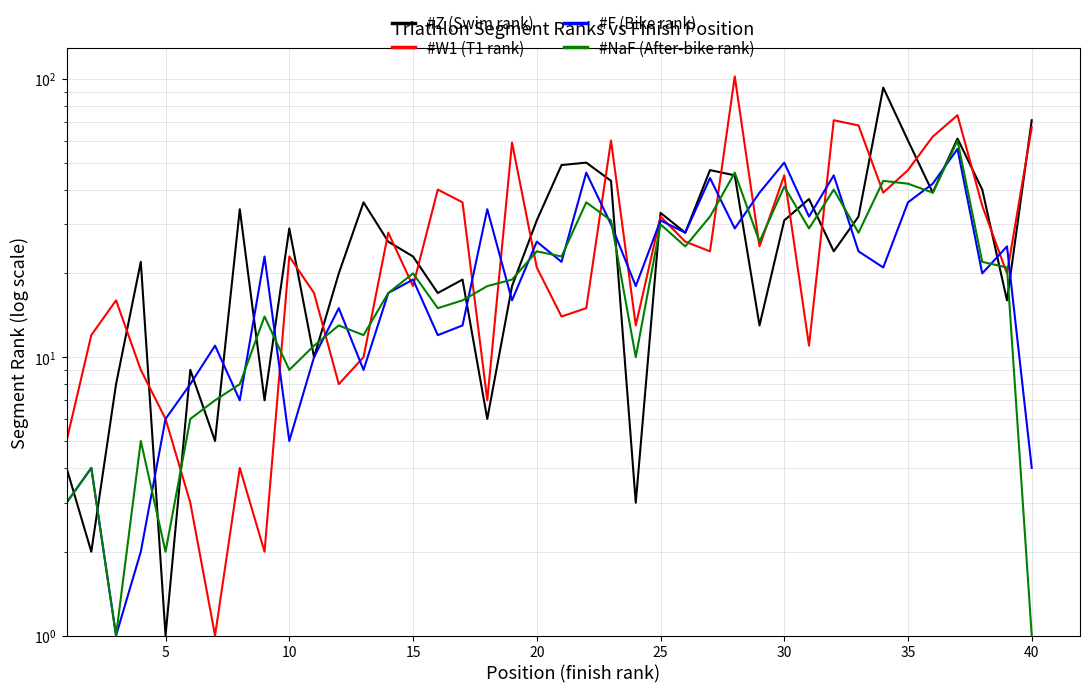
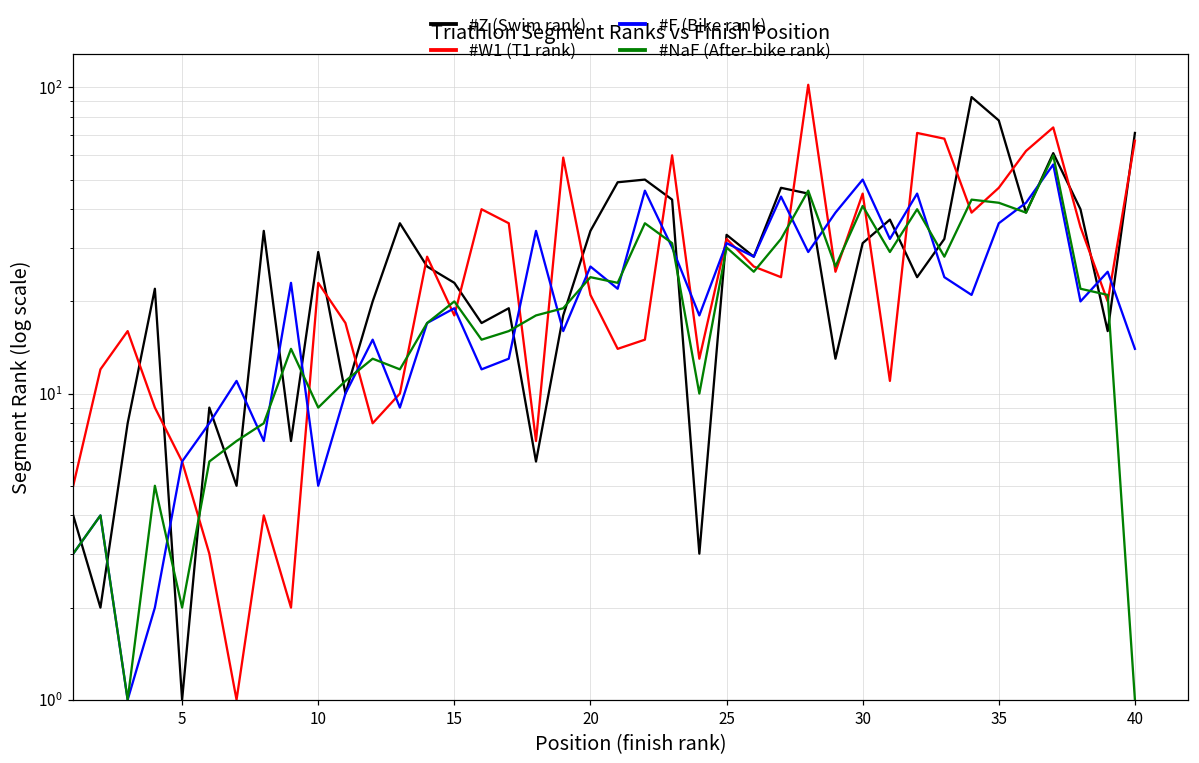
  {
    "#Z (Swim rank)": {
      "5": 1,
      "10": 29,
      "15": 23,
-     "20": 31,
+     "20": 34,
      "25": 33,
      "30": 31,
-     "35": 60,
+     "35": 78,
      "40": 71
    },
    "#W1 (T1 rank)": {
      "10": 23,
      "15": 18,
      "20": 21,
      "25": 32,
      "30": 45,
      "35": 47,
      "40": 67
    },
    "#F (Bike rank)": {
      "10": 5,
      "15": 19,
      "20": 26,
      "25": 31,
      "30": 50,
      "35": 36,
-     "40": 4
+     "40": 14
    },
    "#NaF (After-bike rank)": {
      "5": 2,
      "10": 9,
      "15": 20,
      "20": 24,
      "25": 30,
      "30": 41,
      "35": 42,
      "40": 1
    }
  }
